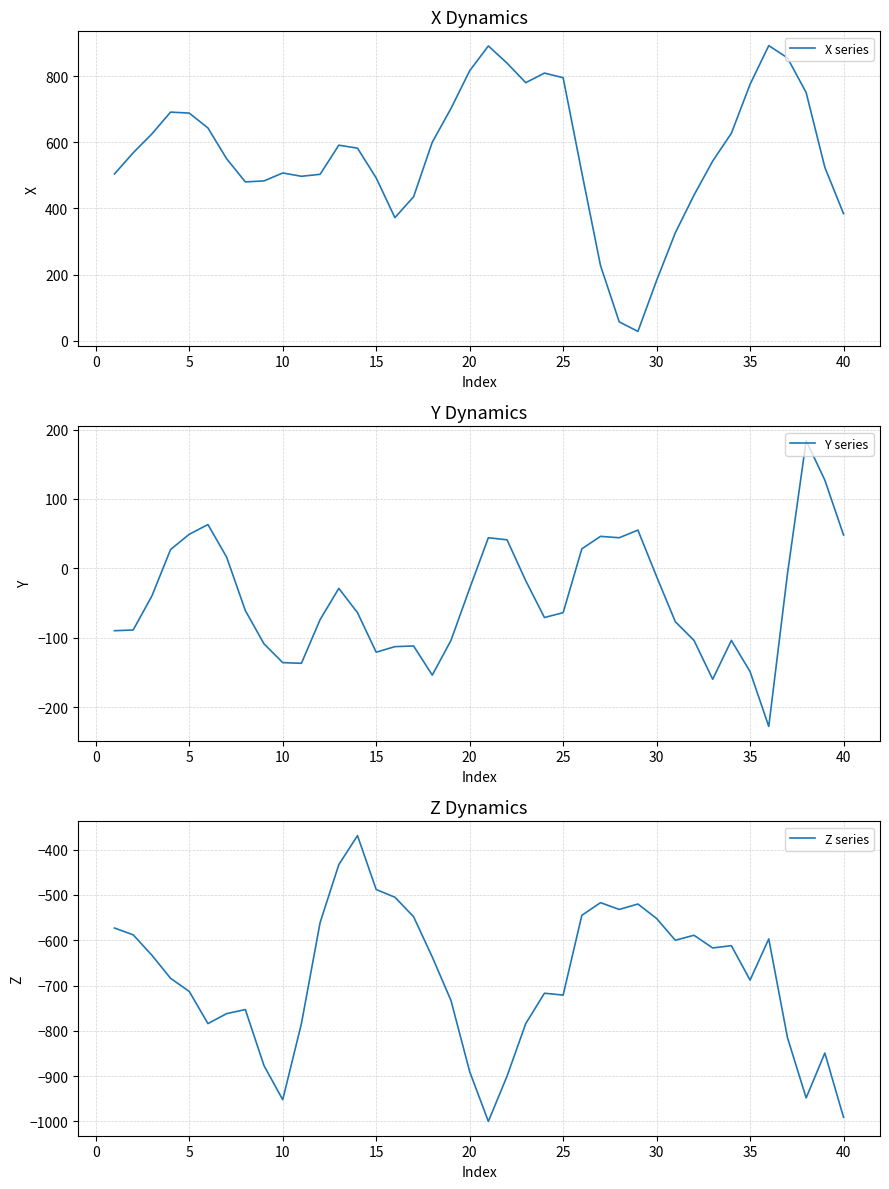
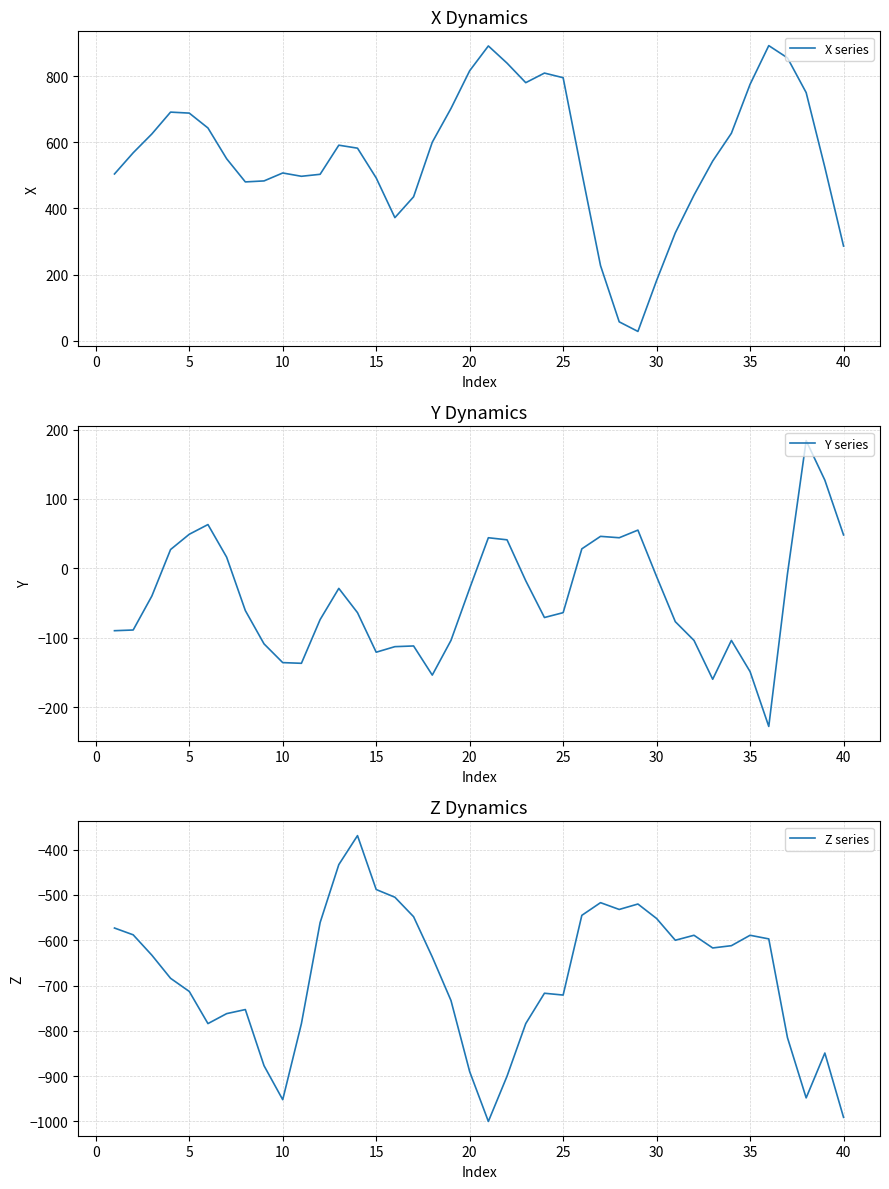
  {
    "X Dynamics": {
      "5": 690,
      "10": 510,
      "15": 490,
      "20": 820,
      "25": 800,
      "30": 180,
      "35": 780,
-     "40": 380
+     "40": 290
    },
    "Y Dynamics": {
      "5": 50,
      "10": -140,
      "15": -120,
      "20": -30,
      "25": -60,
      "30": -10,
      "35": -150,
      "40": 50
    },
    "Z Dynamics": {
      "5": -710,
      "10": -950,
      "15": -490,
      "20": -890,
      "25": -720,
      "30": -550,
-     "35": -690,
+     "35": -590,
      "40": -990
    }
  }
